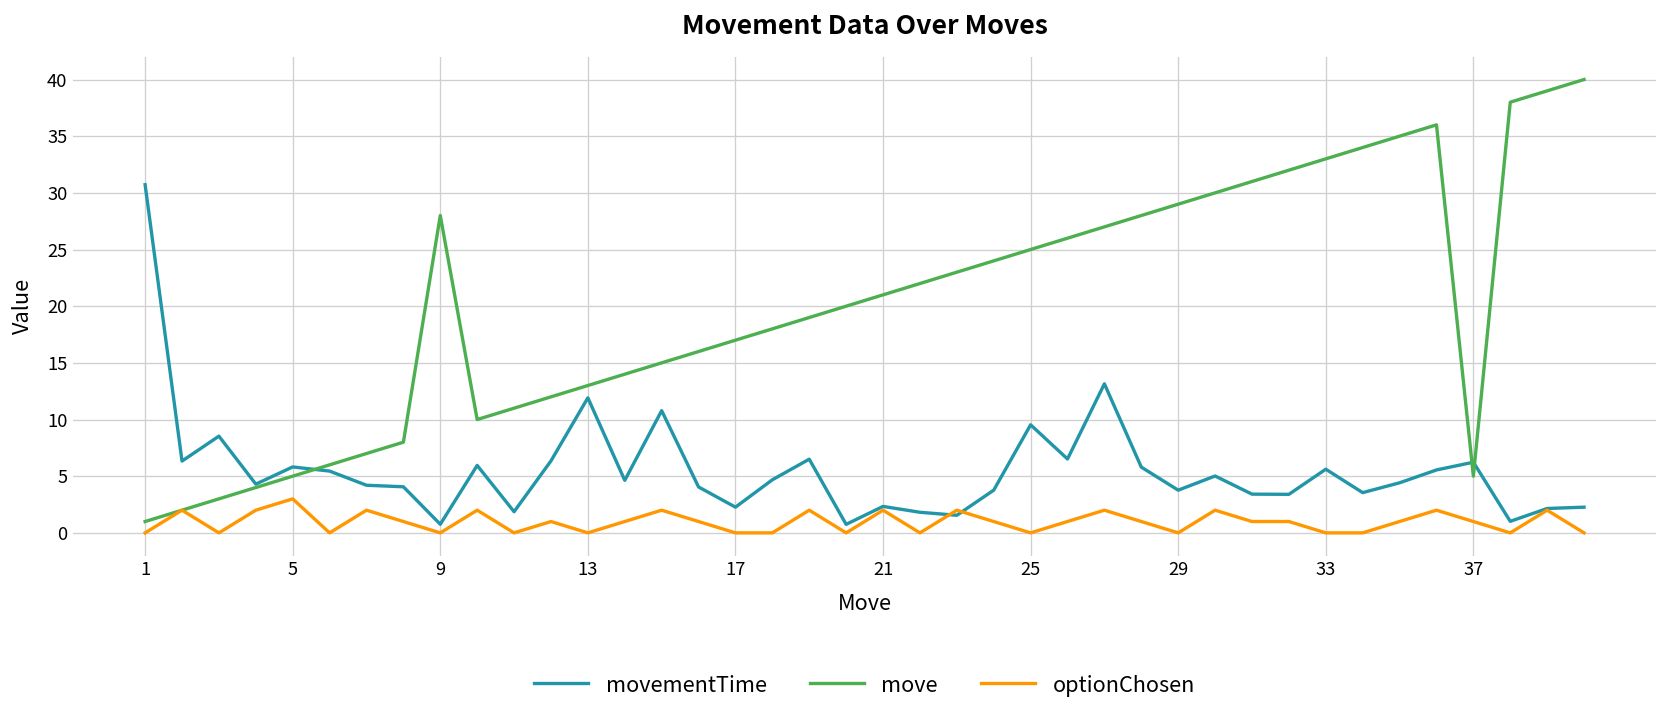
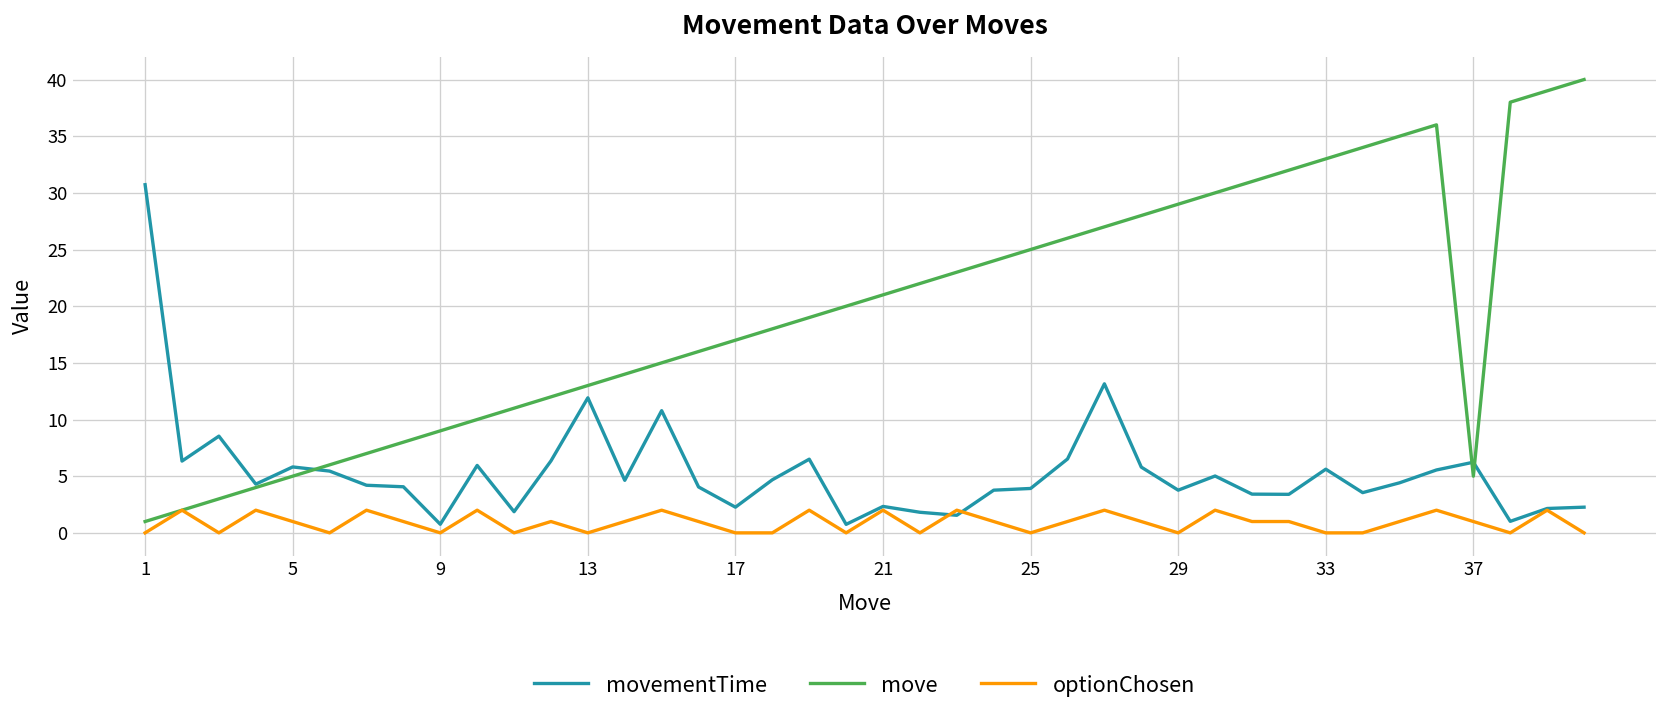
  {
    "movementTime": {
      "1": 31,
      "5": 6,
      "9": 1,
      "13": 12,
      "17": 2,
      "21": 2,
-     "25": 10,
+     "25": 4,
      "29": 4,
      "33": 6,
      "37": 6
    },
    "move": {
      "1": 1,
      "5": 5,
-     "9": 28,
+     "9": 9,
      "13": 13,
      "17": 17,
      "21": 21,
      "25": 25,
      "29": 29,
      "33": 33,
      "37": 5
    },
    "optionChosen": {
      "1": 0,
-     "5": 3,
+     "5": 1,
      "9": 0,
      "13": 0,
      "17": 0,
      "21": 2,
      "25": 0,
      "29": 0,
      "33": 0,
      "37": 1
    }
  }
